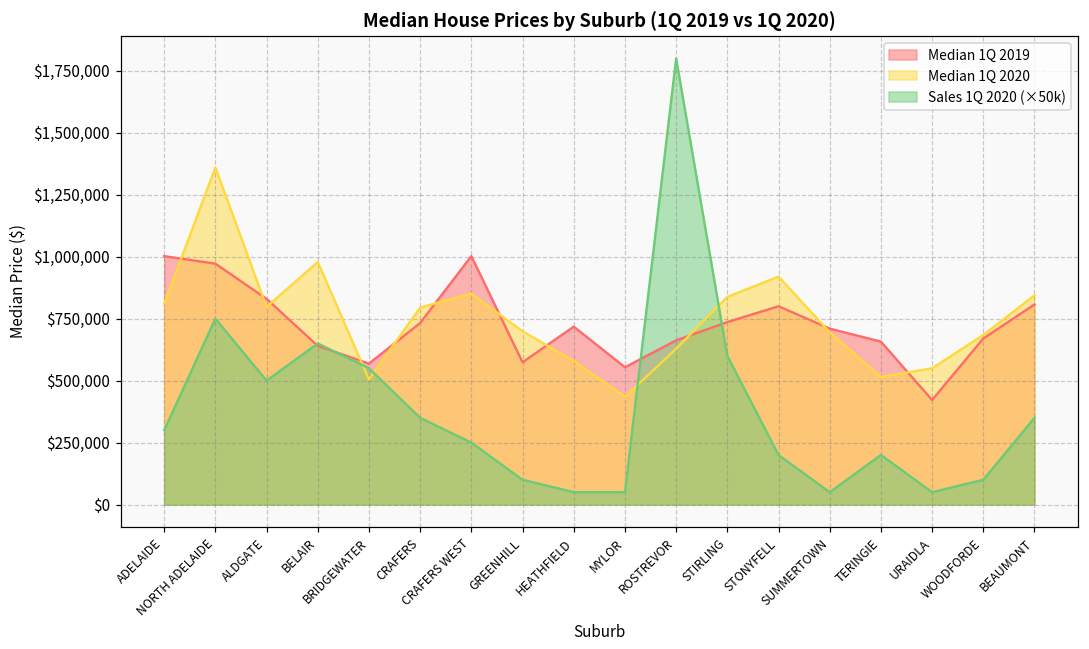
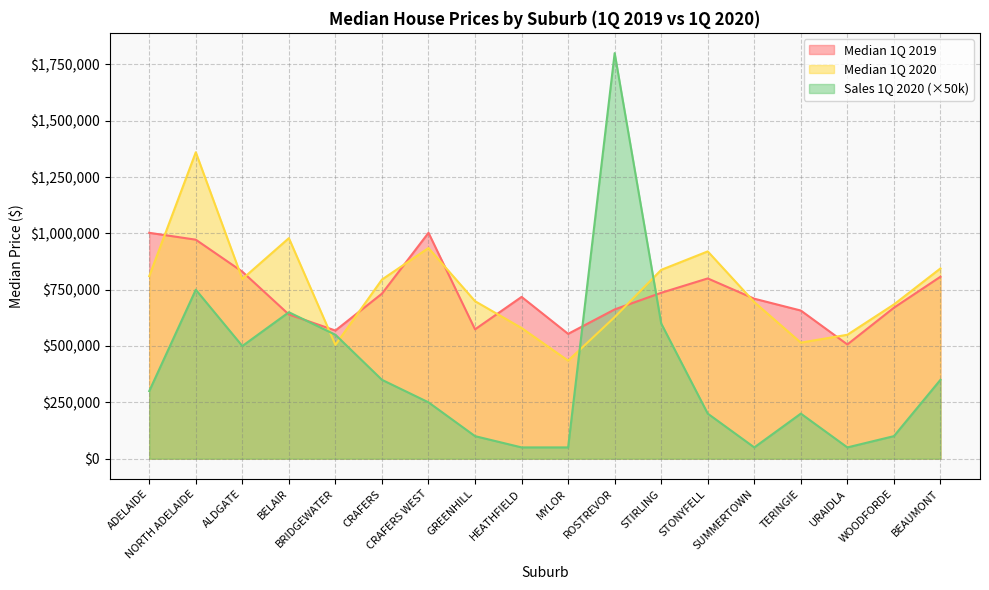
  {
    "Median 1Q 2019": {
      "ADELAIDE": "$1,000,000",
      "NORTH ADELAIDE": "$970,000",
      "ALDGATE": "$830,000",
      "BRIDGEWATER": "$570,000",
      "CRAFERS": "$730,000",
      "CRAFERS WEST": "$1,000,000",
      "GREENHILL": "$570,000",
      "HEATHFIELD": "$720,000",
      "MYLOR": "$550,000",
      "ROSTREVOR": "$660,000",
      "STIRLING": "$740,000",
      "STONYFELL": "$800,000",
      "SUMMERTOWN": "$710,000",
      "TERINGIE": "$660,000",
-     "URAIDLA": "$420,000",
+     "URAIDLA": "$510,000",
      "WOODFORDE": "$670,000",
      "BEAUMONT": "$810,000"
    },
    "Median 1Q 2020": {
      "ADELAIDE": "$810,000",
      "NORTH ADELAIDE": "$1,360,000",
      "ALDGATE": "$800,000",
      "BELAIR": "$980,000",
      "BRIDGEWATER": "$510,000",
      "CRAFERS": "$800,000",
-     "CRAFERS WEST": "$850,000",
+     "CRAFERS WEST": "$940,000",
      "GREENHILL": "$700,000",
      "HEATHFIELD": "$580,000",
      "MYLOR": "$440,000",
      "ROSTREVOR": "$630,000",
      "STIRLING": "$840,000",
      "STONYFELL": "$920,000",
      "SUMMERTOWN": "$700,000",
      "TERINGIE": "$520,000",
      "URAIDLA": "$550,000",
      "WOODFORDE": "$680,000",
      "BEAUMONT": "$840,000"
    },
    "Sales 1Q 2020 (×50k)": {
      "ADELAIDE": "$300,000",
      "NORTH ADELAIDE": "$750,000",
      "ALDGATE": "$500,000",
      "BRIDGEWATER": "$550,000",
      "CRAFERS": "$350,000",
      "CRAFERS WEST": "$250,000",
      "GREENHILL": "$100,000",
      "HEATHFIELD": "$50,000",
      "MYLOR": "$50,000",
      "ROSTREVOR": "$1,800,000",
      "STIRLING": "$600,000",
      "STONYFELL": "$200,000",
      "SUMMERTOWN": "$50,000",
      "TERINGIE": "$200,000",
      "URAIDLA": "$50,000",
      "WOODFORDE": "$100,000",
      "BEAUMONT": "$350,000"
    }
  }
